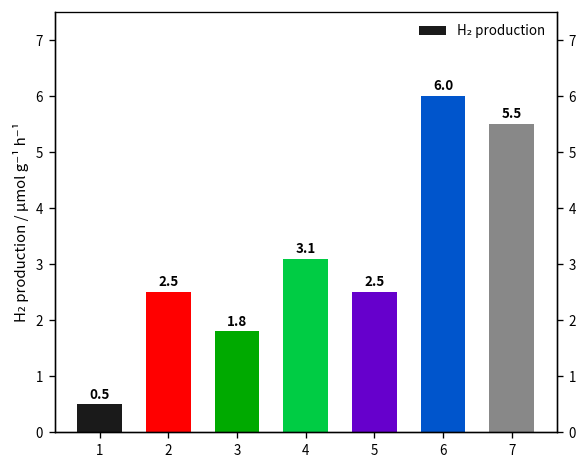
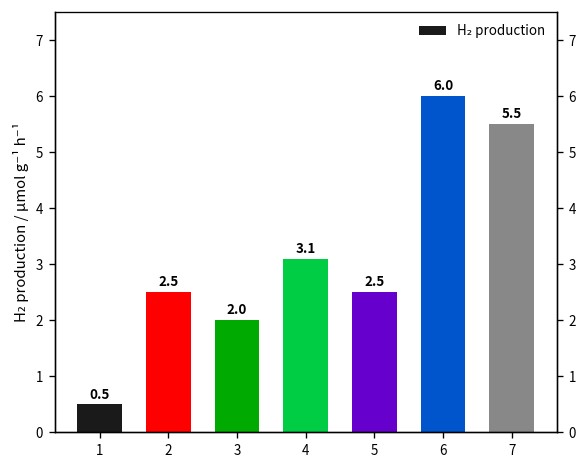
  {
    "1": 0.5,
    "2": 2.5,
-   "3": 1.8,
+   "3": 2.0,
    "4": 3.1,
    "5": 2.5,
    "6": 6.0,
    "7": 5.5
  }
